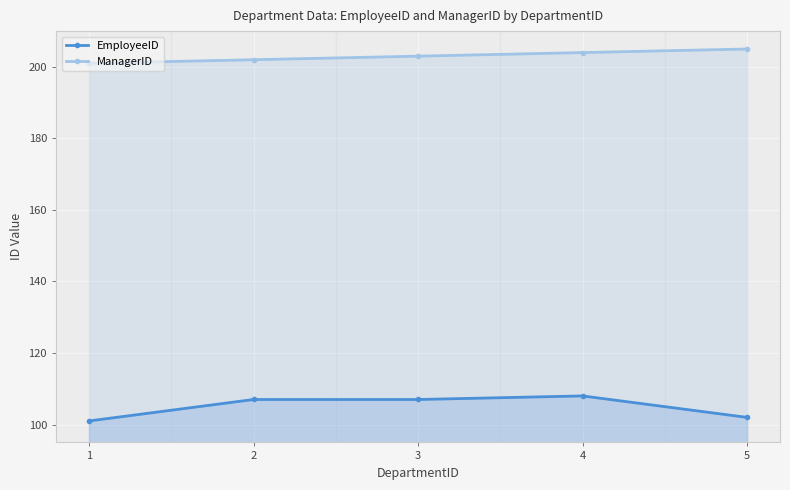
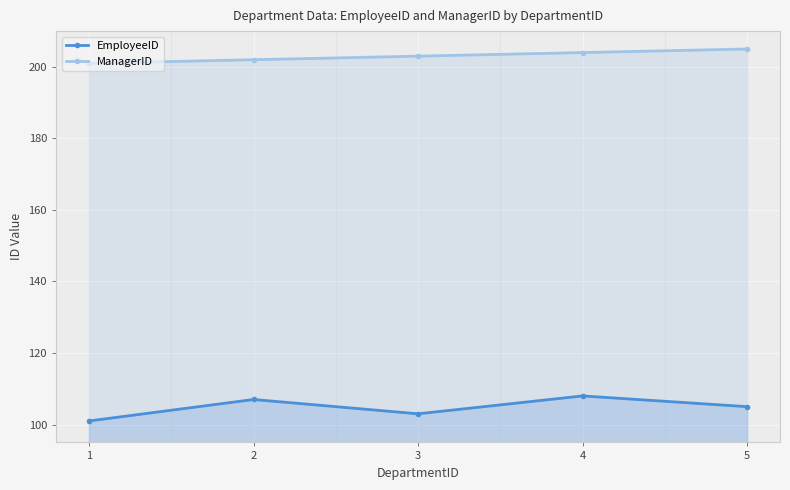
  {
    "EmployeeID": {
      "1": 101,
      "2": 107,
-     "3": 107,
+     "3": 103,
      "4": 108,
-     "5": 102
+     "5": 105
    },
    "ManagerID": {
      "2": 202,
      "3": 203,
      "4": 204,
      "5": 205
    }
  }
